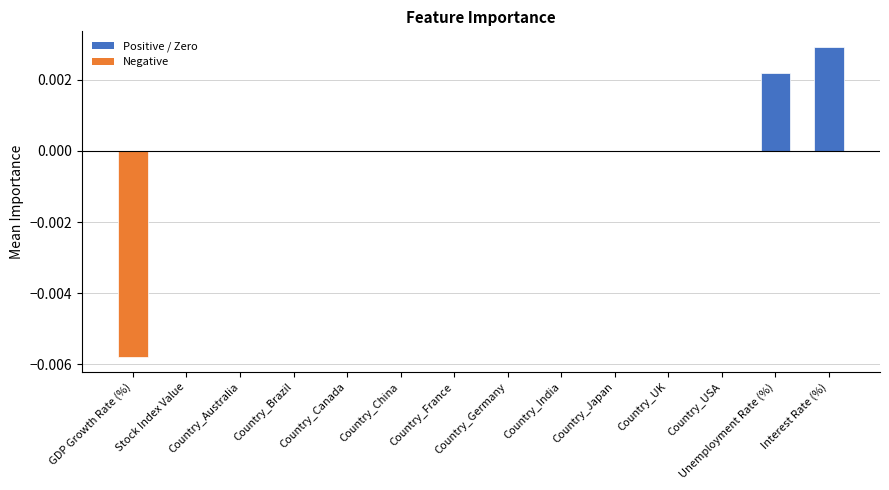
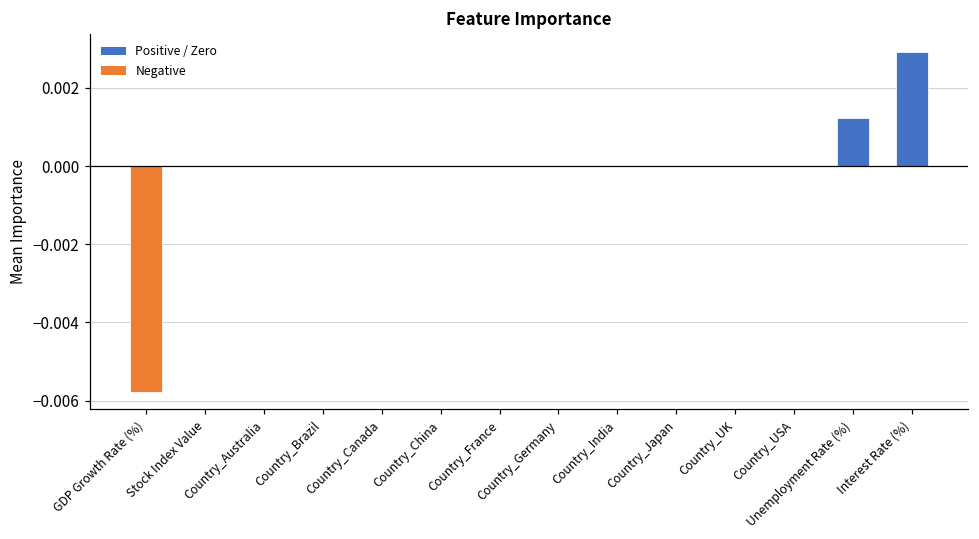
  {
    "GDP Growth Rate (%)": -0.0058,
    "Stock Index Value": 0.0000,
    "Country_Australia": 0.0000,
    "Country_Brazil": 0.0000,
    "Country_Canada": 0.0000,
    "Country_China": 0.0000,
    "Country_France": 0.0000,
    "Country_Germany": 0.0000,
    "Country_India": 0.0000,
    "Country_Japan": 0.0000,
    "Country_UK": 0.0000,
    "Country_USA": 0.0000,
-   "Unemployment Rate (%)": 0.0022,
+   "Unemployment Rate (%)": 0.0012,
    "Interest Rate (%)": 0.0029
  }
